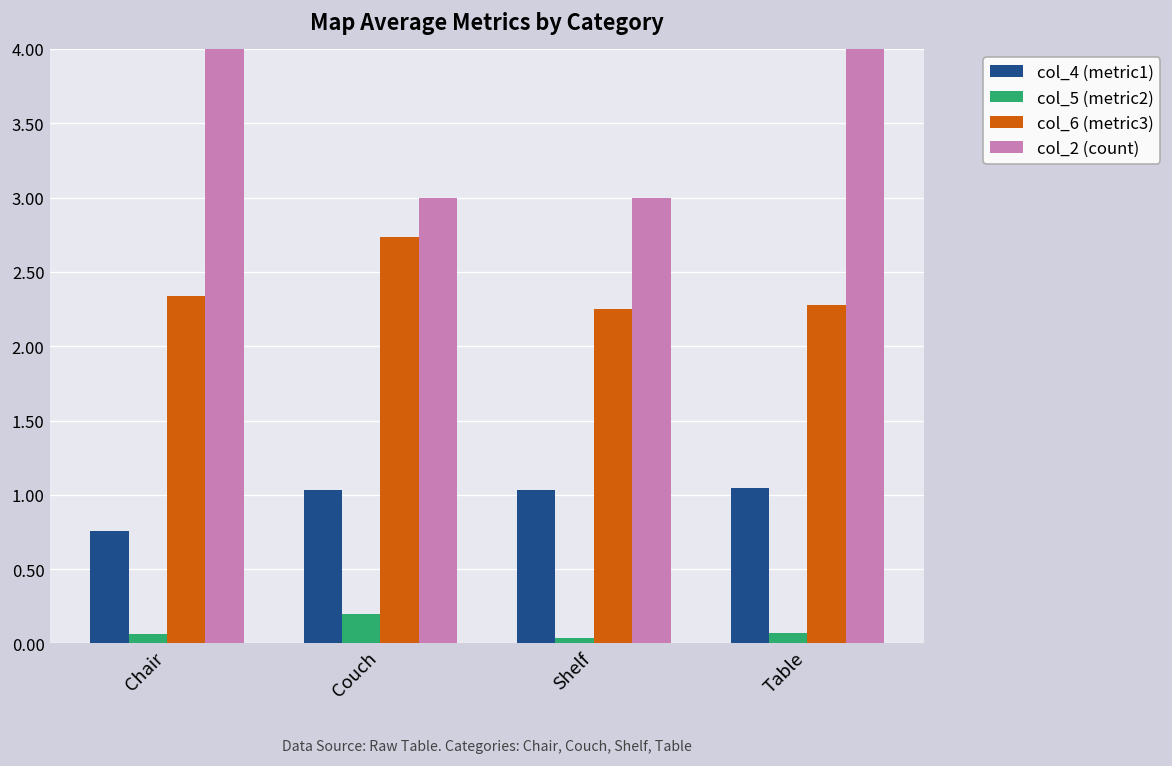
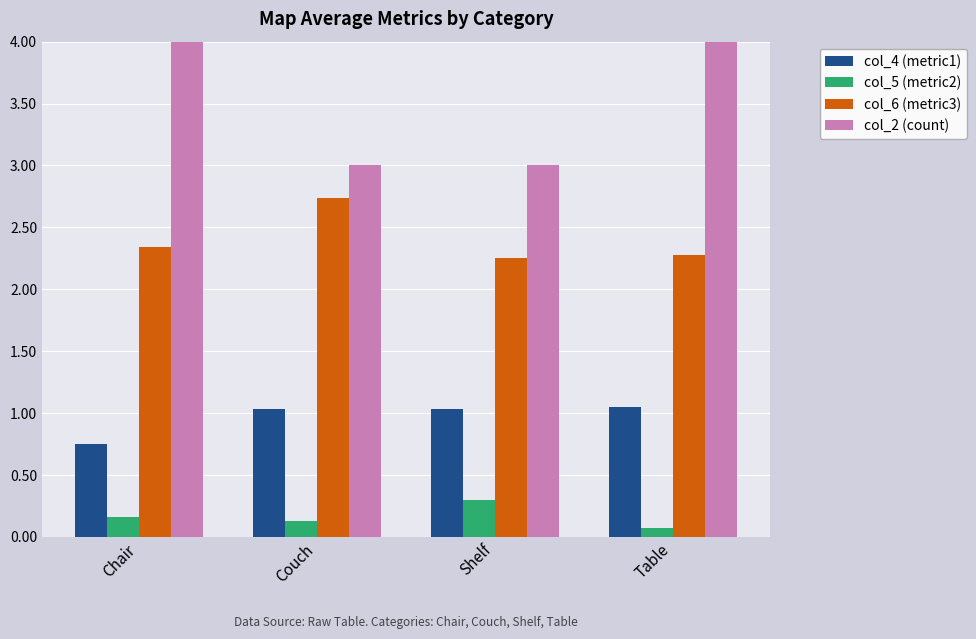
  {
    "col_4 (metric1)": {
      "Chair": 0.75,
      "Couch": 1.03,
      "Shelf": 1.03,
      "Table": 1.04
    },
    "col_5 (metric2)": {
-     "Chair": 0.06,
-     "Couch": 0.20,
-     "Shelf": 0.04,
+     "Chair": 0.16,
+     "Couch": 0.12,
+     "Shelf": 0.30,
      "Table": 0.07
    },
    "col_6 (metric3)": {
      "Chair": 2.34,
      "Couch": 2.74,
      "Shelf": 2.25,
      "Table": 2.28
    },
    "col_2 (count)": {
      "Couch": 3.00,
      "Shelf": 3.00
    }
  }
